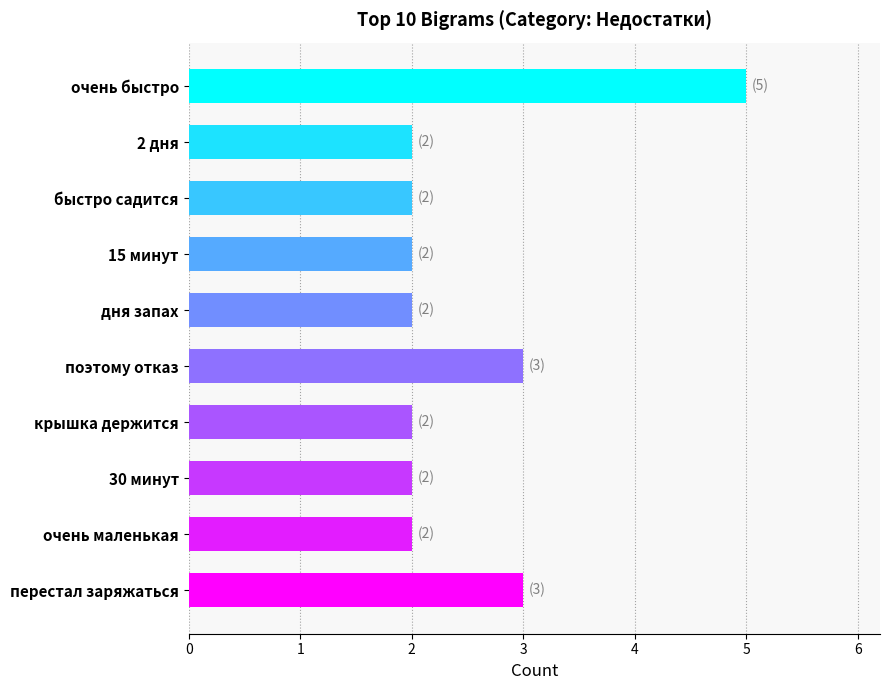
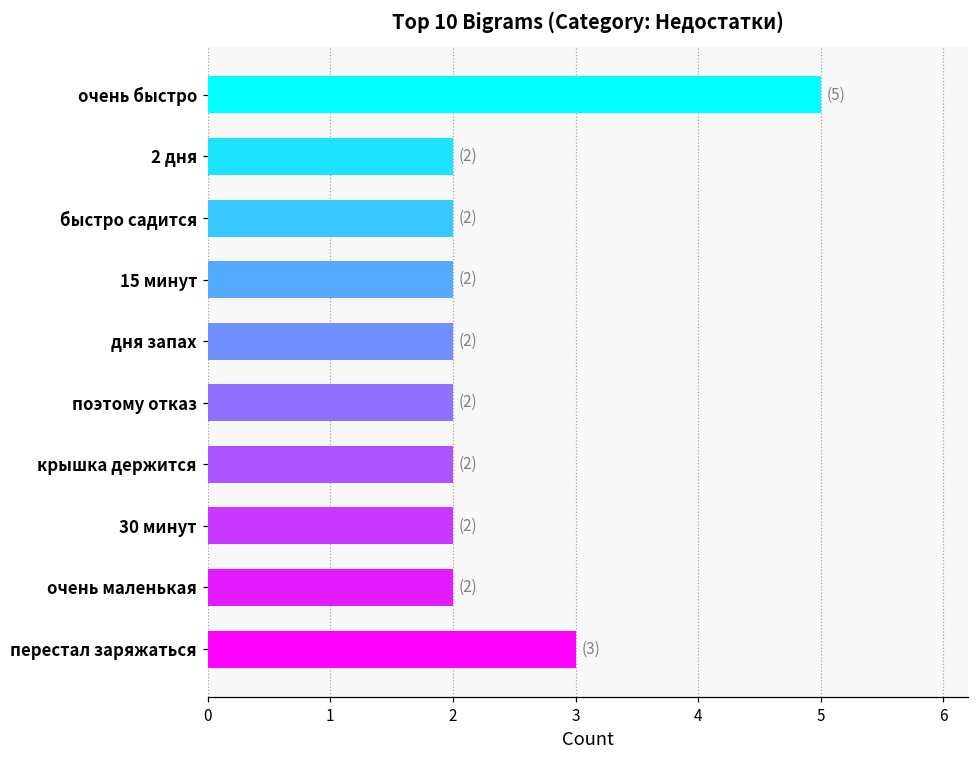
  {
    "очень быстро": "(5)",
    "2 дня": "(2)",
    "быстро садится": "(2)",
    "15 минут": "(2)",
    "дня запах": "(2)",
-   "поэтому отказ": "(3)",
+   "поэтому отказ": "(2)",
    "крышка держится": "(2)",
    "30 минут": "(2)",
    "очень маленькая": "(2)",
    "перестал заряжаться": "(3)"
  }
